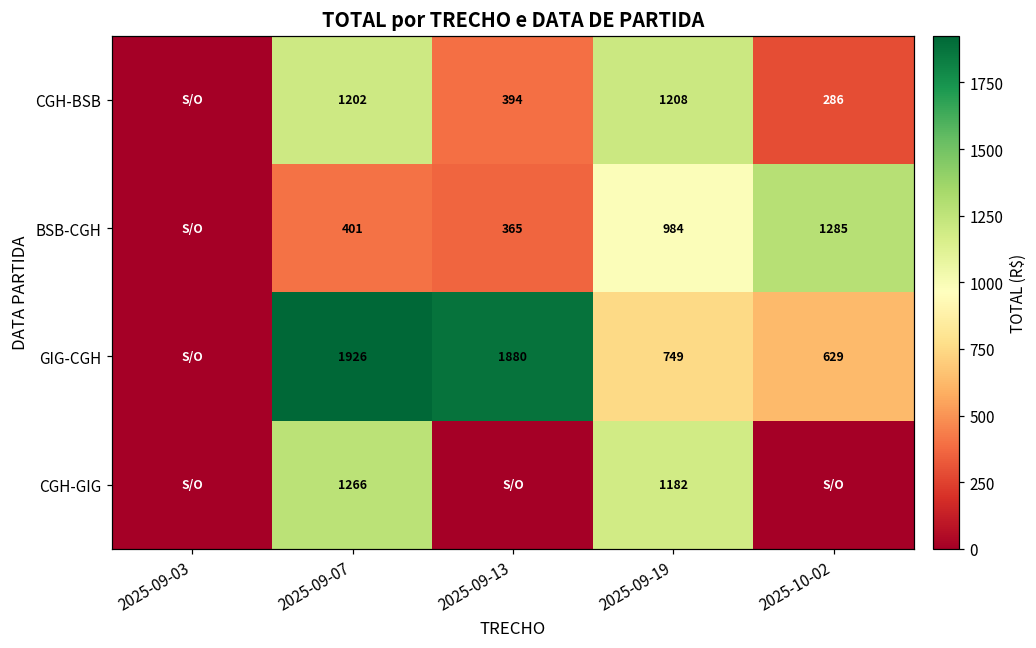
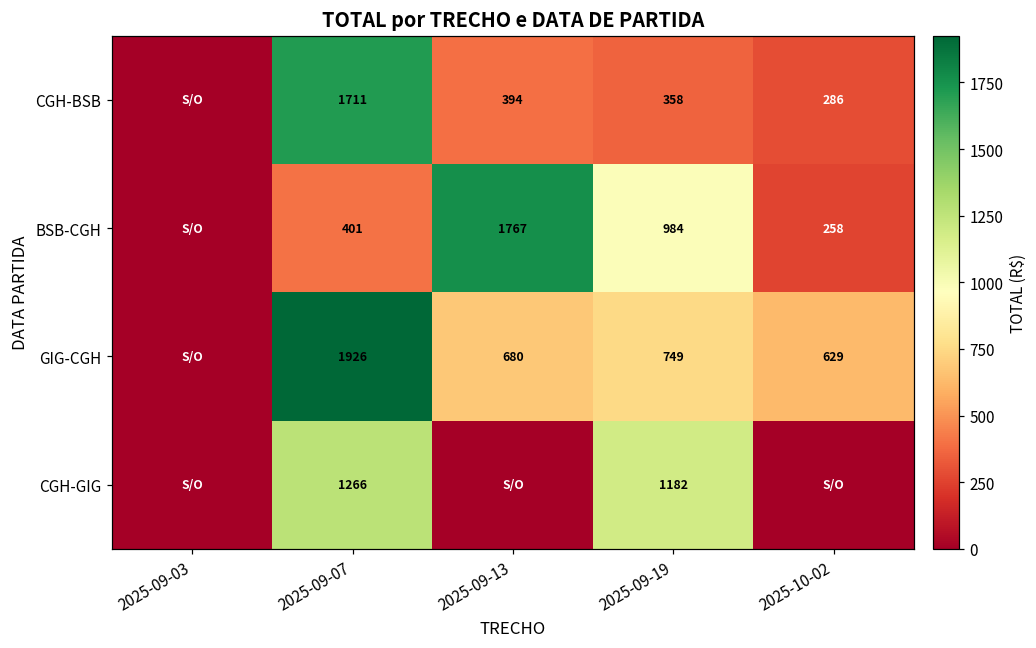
  {
    "CGH-BSB": {
-     "2025-09-07": 1202,
+     "2025-09-07": 1711,
      "2025-09-13": 394,
-     "2025-09-19": 1208,
+     "2025-09-19": 358,
      "2025-10-02": 286
    },
    "BSB-CGH": {
      "2025-09-07": 401,
-     "2025-09-13": 365,
+     "2025-09-13": 1767,
      "2025-09-19": 984,
-     "2025-10-02": 1285
+     "2025-10-02": 258
    },
    "GIG-CGH": {
      "2025-09-07": 1926,
-     "2025-09-13": 1880,
+     "2025-09-13": 680,
      "2025-09-19": 749,
      "2025-10-02": 629
    },
    "CGH-GIG": {
      "2025-09-07": 1266,
      "2025-09-19": 1182
    }
  }
